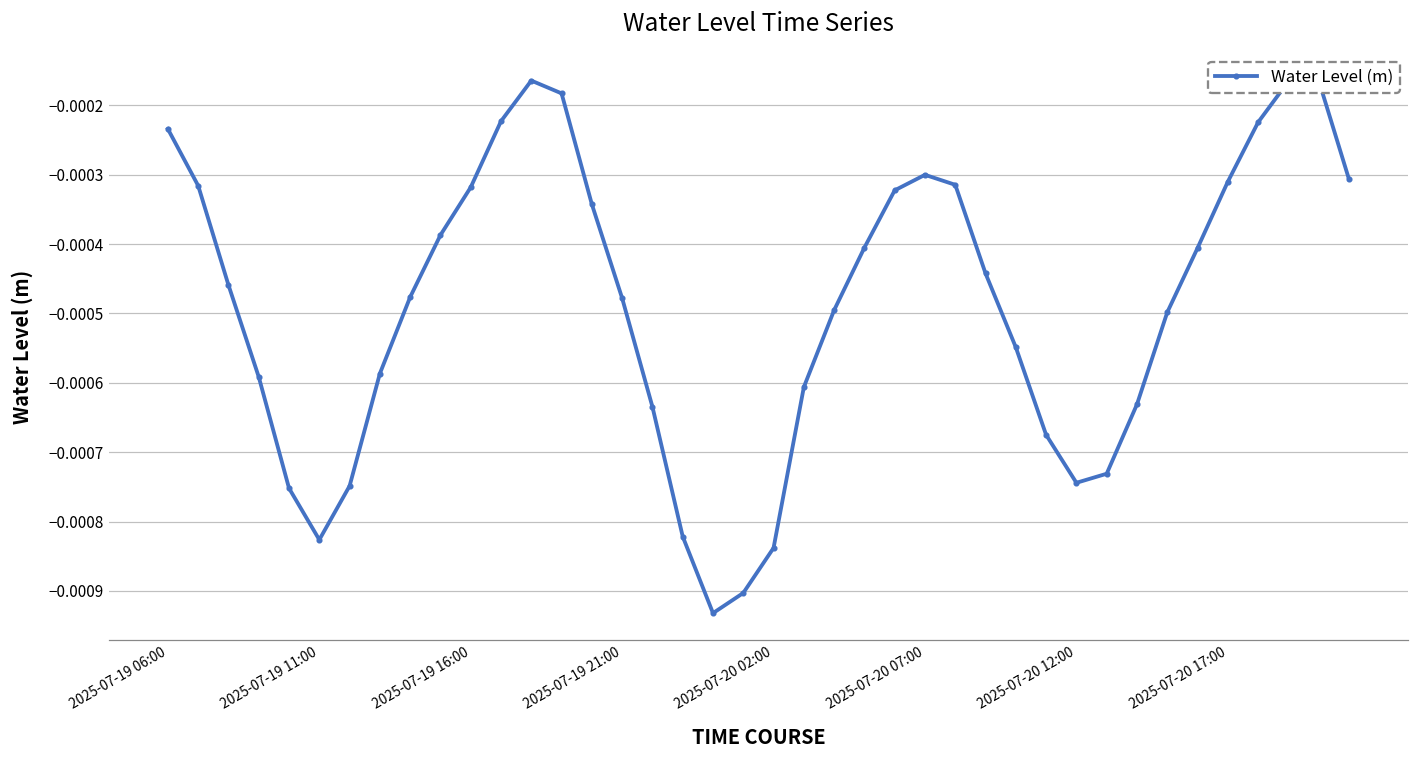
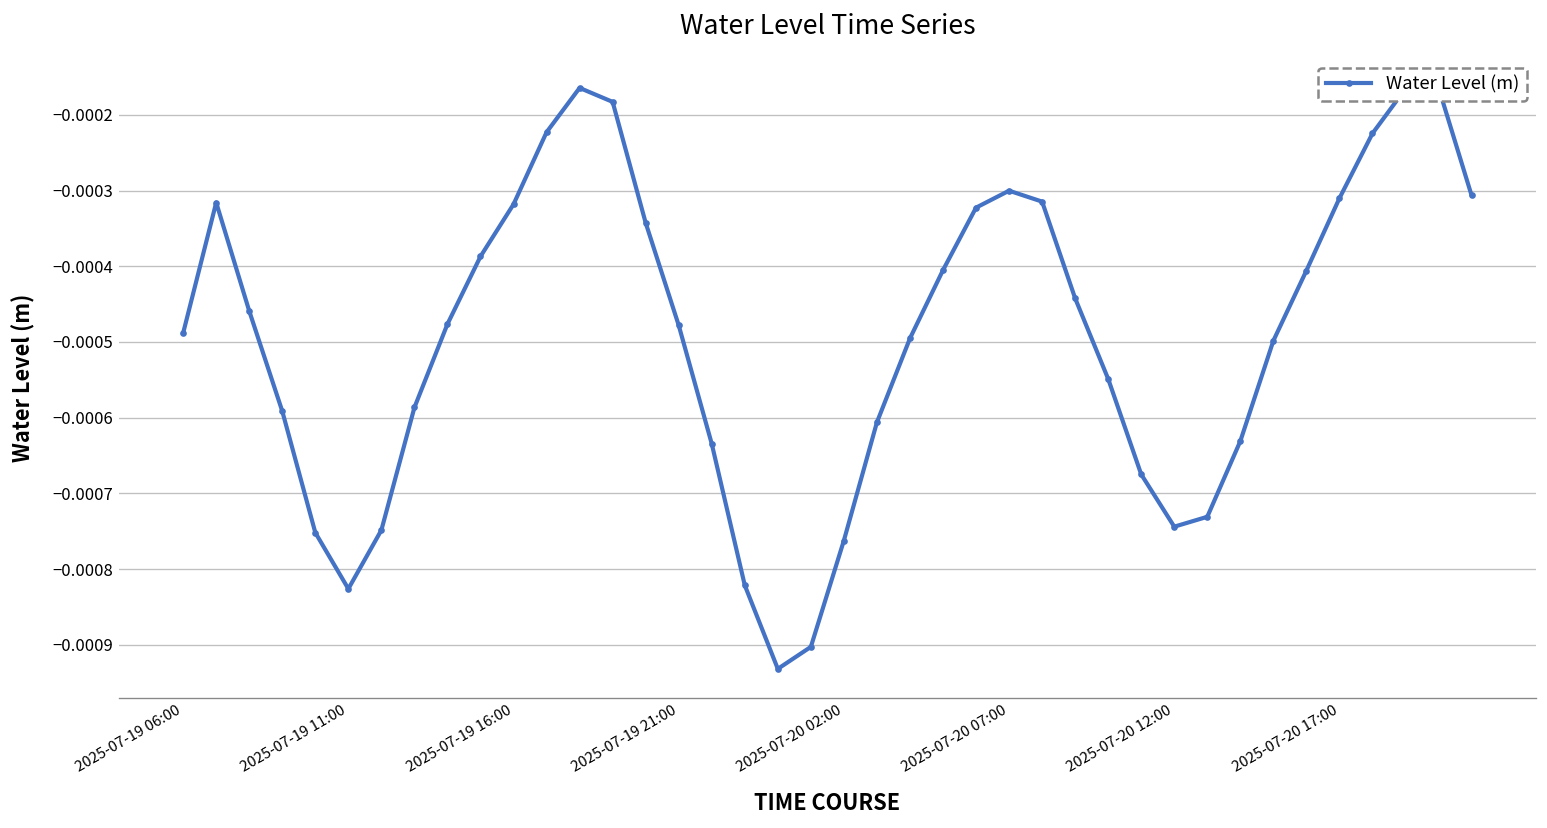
  {
-   "2025-07-19 06:00": -0.00023,
+   "2025-07-19 06:00": -0.00049,
    "2025-07-19 11:00": -0.00083,
    "2025-07-19 16:00": -0.00032,
    "2025-07-19 21:00": -0.00048,
-   "2025-07-20 02:00": -0.00084,
+   "2025-07-20 02:00": -0.00076,
    "2025-07-20 07:00": -0.00030,
    "2025-07-20 12:00": -0.00074,
    "2025-07-20 17:00": -0.00031
  }
